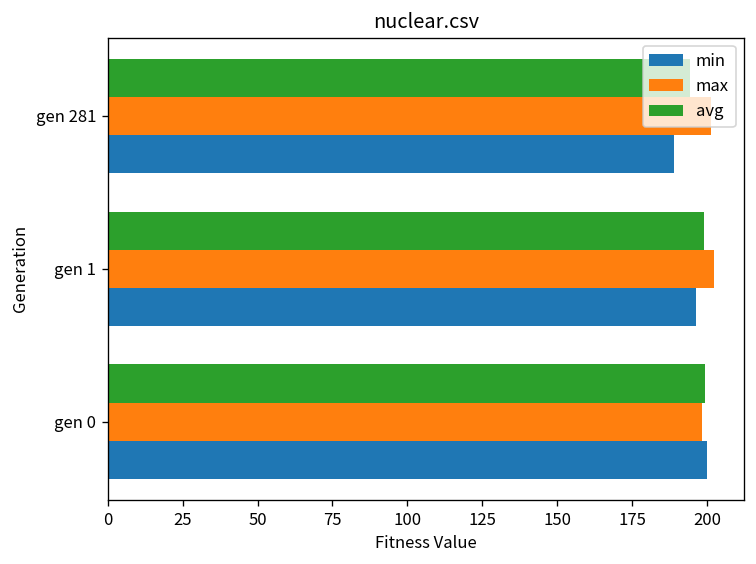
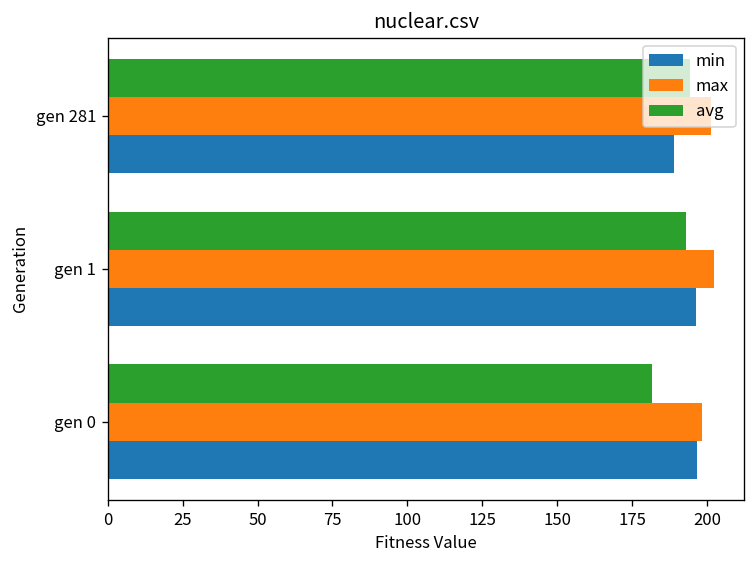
  {
    "min": {
      "gen 281": 189,
      "gen 1": 196,
-     "gen 0": 200
+     "gen 0": 196
    },
    "max": {
      "gen 1": 202,
      "gen 0": 198
    },
    "avg": {
-     "gen 1": 199,
-     "gen 0": 199
+     "gen 1": 193,
+     "gen 0": 182
    }
  }
